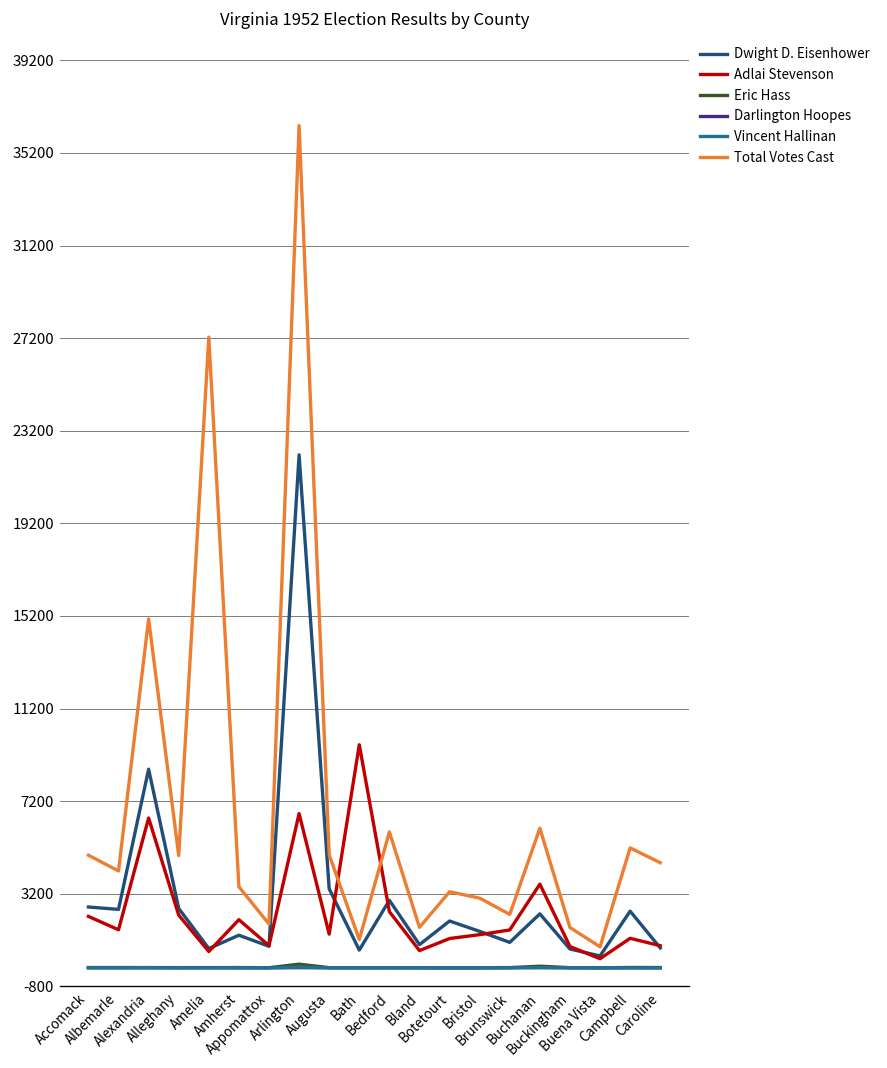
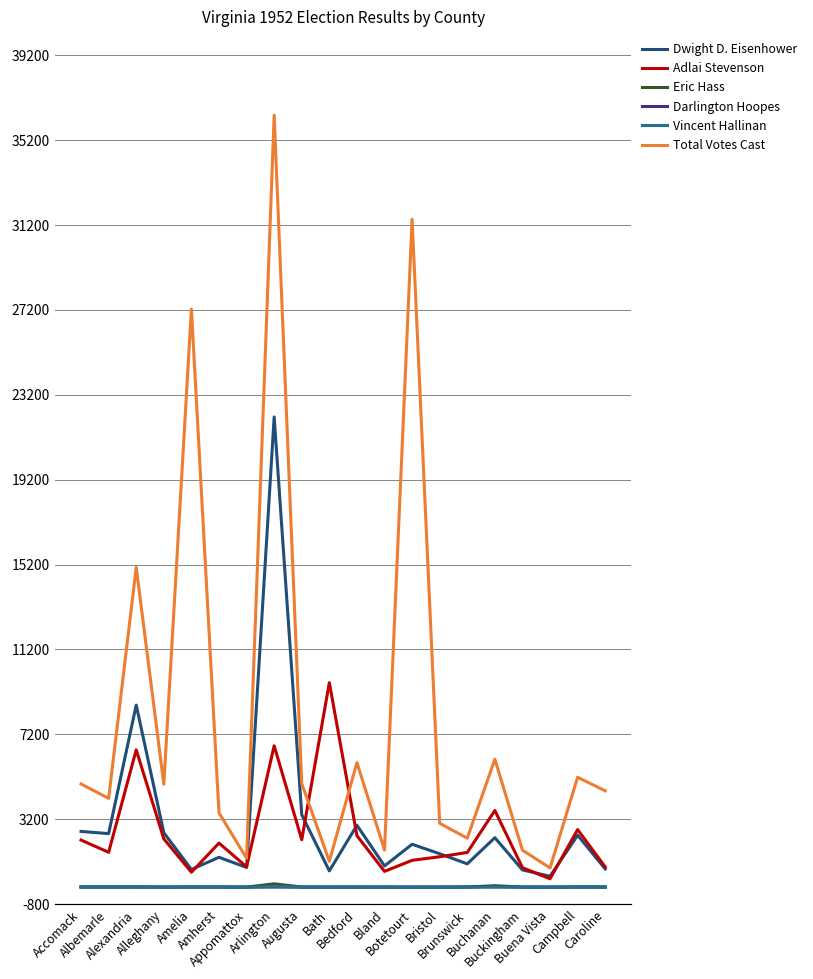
  {
    "Adlai Stevenson": {
      "Accomack": 2200,
      "Albemarle": 1600,
      "Alexandria": 6500,
      "Alleghany": 2300,
      "Amherst": 2100,
      "Arlington": 6700,
-     "Augusta": 1500,
+     "Augusta": 2200,
      "Bath": 9600,
      "Bedford": 2400,
      "Bland": 700,
      "Botetourt": 1300,
      "Bristol": 1400,
      "Brunswick": 1600,
      "Buchanan": 3600,
-     "Campbell": 1300
+     "Campbell": 2700
    },
    "Total Votes Cast": {
      "Accomack": 4900,
      "Albemarle": 4200,
      "Alexandria": 15100,
      "Alleghany": 4800,
      "Amelia": 27200,
      "Amherst": 3500,
-     "Appomattox": 1900,
+     "Appomattox": 1400,
      "Arlington": 36400,
      "Augusta": 4900,
      "Bath": 1200,
      "Bedford": 5900,
      "Bland": 1700,
-     "Botetourt": 3300,
+     "Botetourt": 31500,
      "Bristol": 3000,
      "Brunswick": 2300,
      "Buchanan": 6000,
      "Buckingham": 1700,
      "Buena Vista": 900,
      "Campbell": 5200,
      "Caroline": 4500
    }
  }
